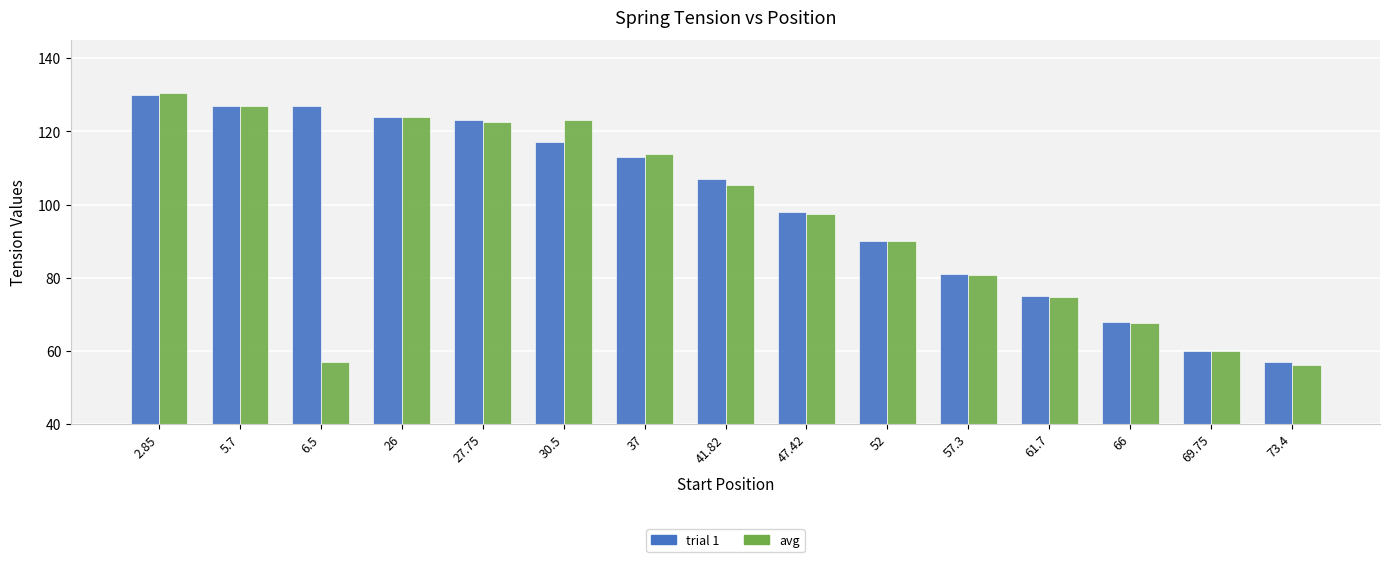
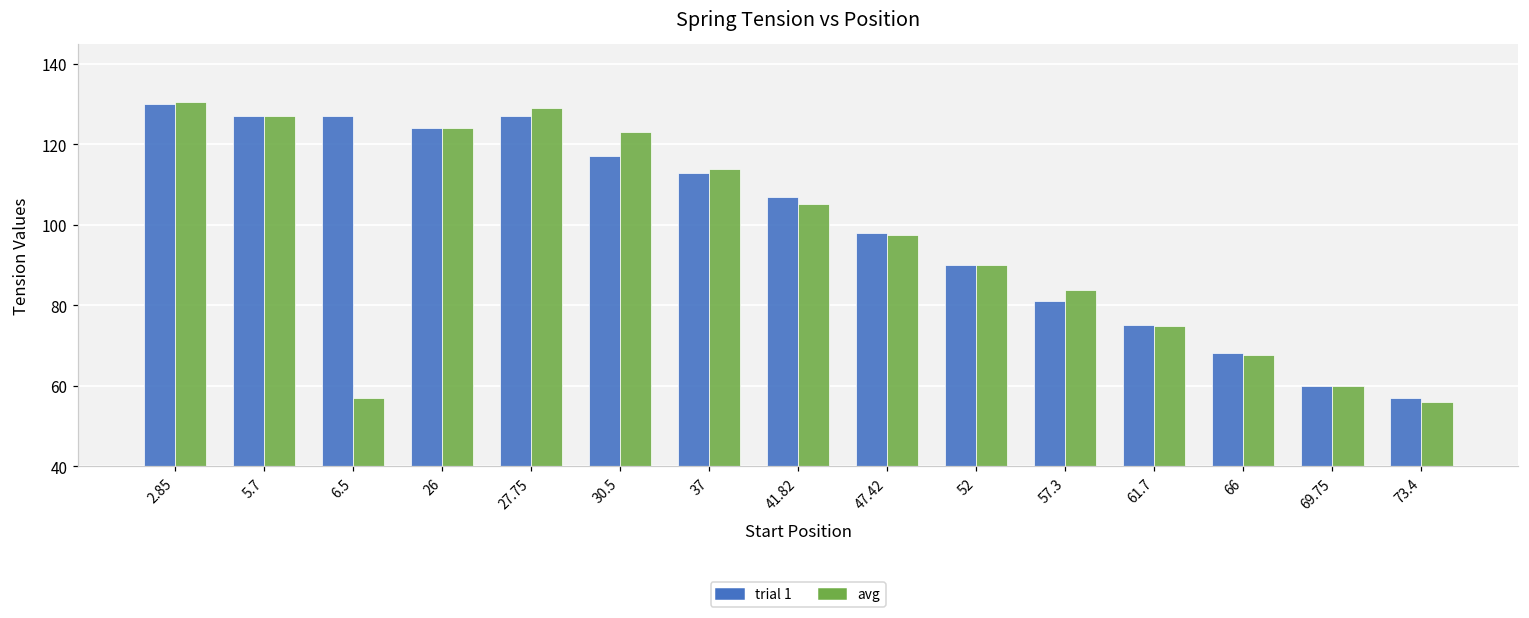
  {
    "trial 1": {
      "2.85": 130,
      "5.7": 127,
      "6.5": 127,
      "26": 124,
-     "27.75": 123,
+     "27.75": 127,
      "30.5": 117,
      "37": 113,
      "41.82": 107,
      "47.42": 98,
      "52": 90,
      "57.3": 81,
      "61.7": 75,
      "66": 68,
      "69.75": 60,
      "73.4": 57
    },
    "avg": {
      "2.85": 131,
      "5.7": 127,
      "6.5": 57,
      "26": 124,
-     "27.75": 123,
+     "27.75": 129,
      "30.5": 123,
      "37": 114,
      "41.82": 105,
      "47.42": 98,
      "52": 90,
-     "57.3": 81,
+     "57.3": 84,
      "61.7": 75,
      "66": 68,
      "69.75": 60,
      "73.4": 56
    }
  }
